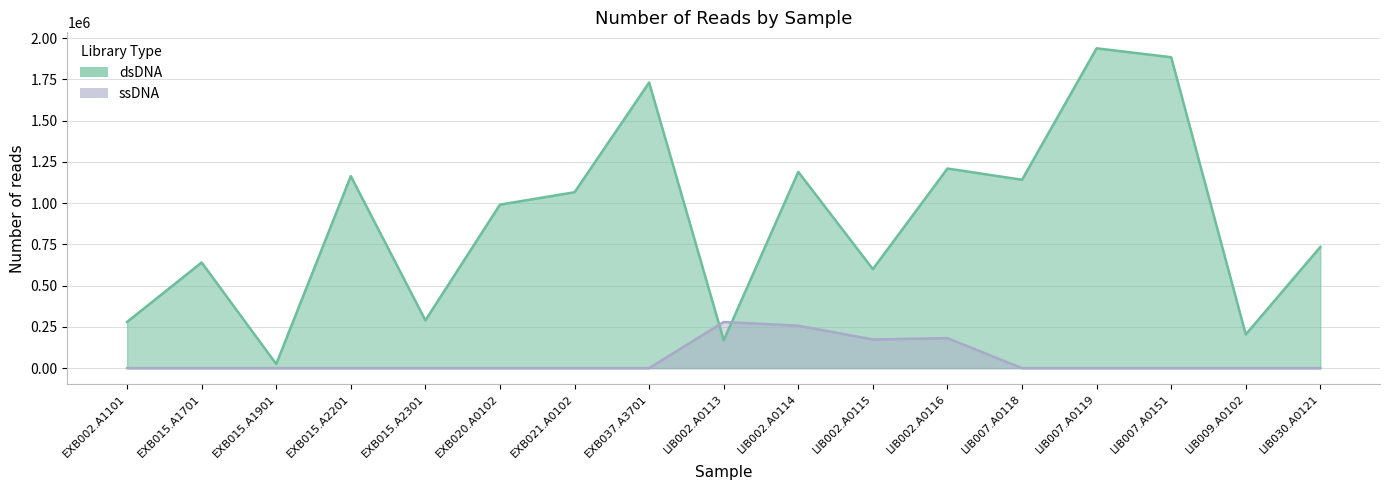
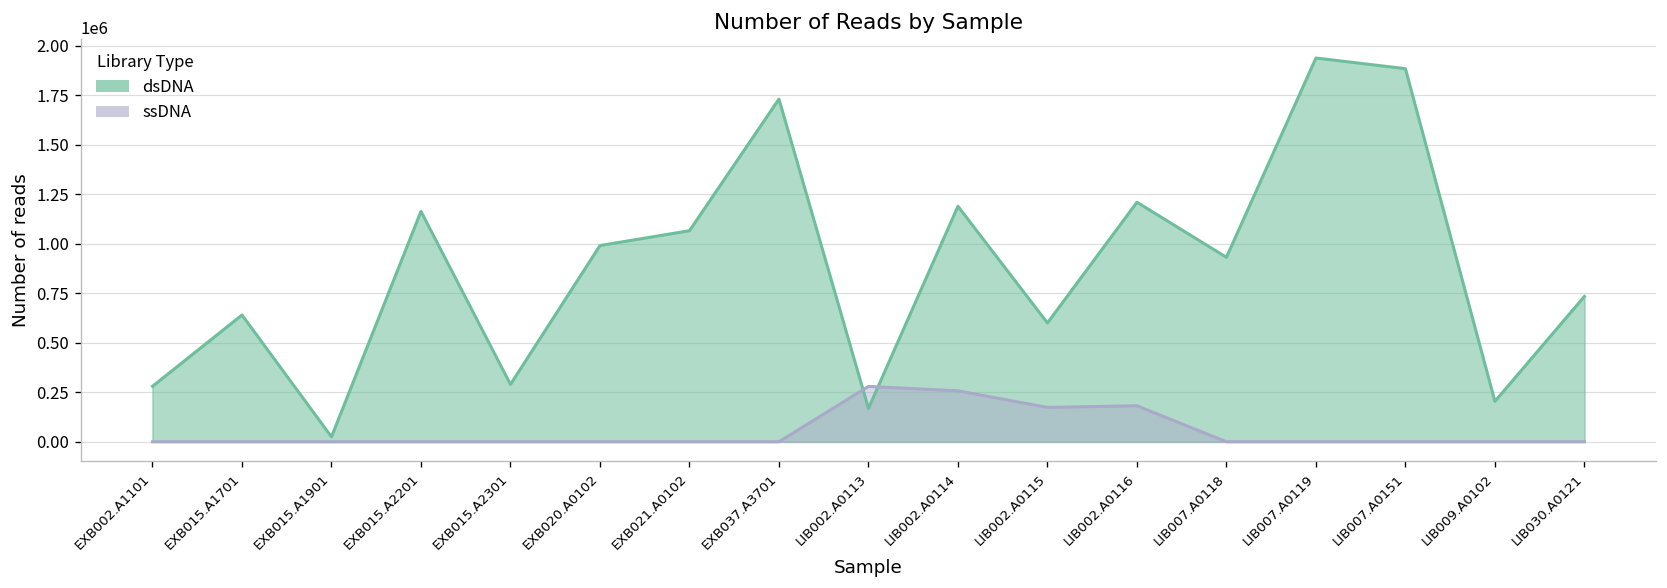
  {
    "dsDNA": {
      "EXB002.A1101": 280000,
      "EXB015.A1701": 640000,
      "EXB015.A1901": 20000,
      "EXB015.A2201": 1160000,
      "EXB015.A2301": 290000,
      "EXB020.A0102": 990000,
      "EXB021.A0102": 1070000,
      "EXB037.A3701": 1730000,
      "LIB002.A0113": 170000,
      "LIB002.A0114": 1190000,
      "LIB002.A0115": 600000,
      "LIB002.A0116": 1210000,
-     "LIB007.A0118": 1140000,
+     "LIB007.A0118": 930000,
      "LIB007.A0119": 1940000,
      "LIB007.A0151": 1880000,
      "LIB009.A0102": 200000,
      "LIB030.A0121": 730000
    },
    "ssDNA": {
      "EXB002.A1101": 0,
      "EXB015.A1701": 0,
      "EXB015.A1901": 0,
      "EXB015.A2201": 0,
      "EXB015.A2301": 0,
      "EXB020.A0102": 0,
      "EXB021.A0102": 0,
      "EXB037.A3701": 0,
      "LIB002.A0113": 280000,
      "LIB002.A0114": 260000,
      "LIB002.A0115": 170000,
      "LIB002.A0116": 180000,
      "LIB007.A0118": 0,
      "LIB007.A0119": 0,
      "LIB007.A0151": 0,
      "LIB009.A0102": 0,
      "LIB030.A0121": 0
    }
  }
